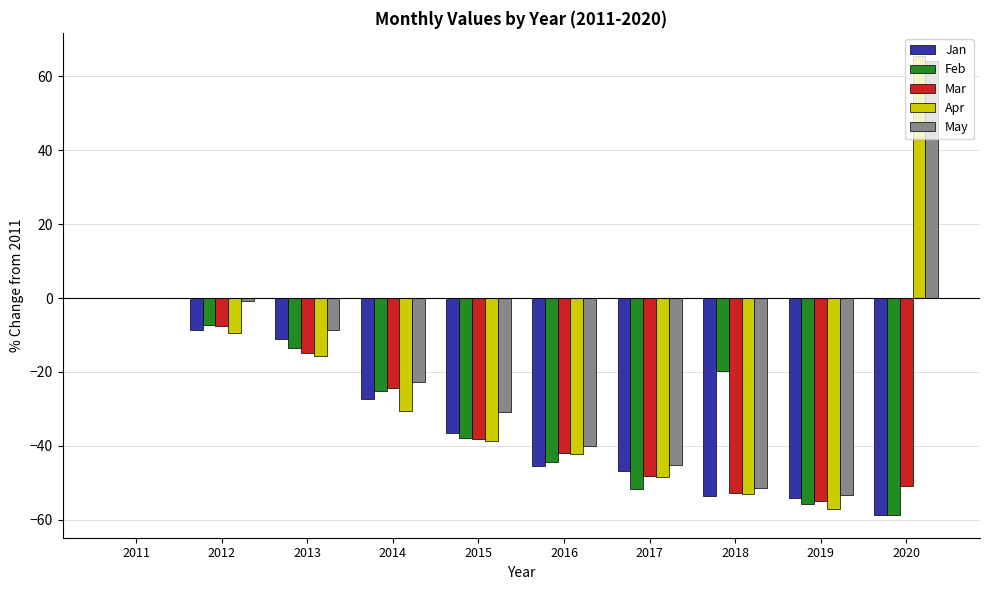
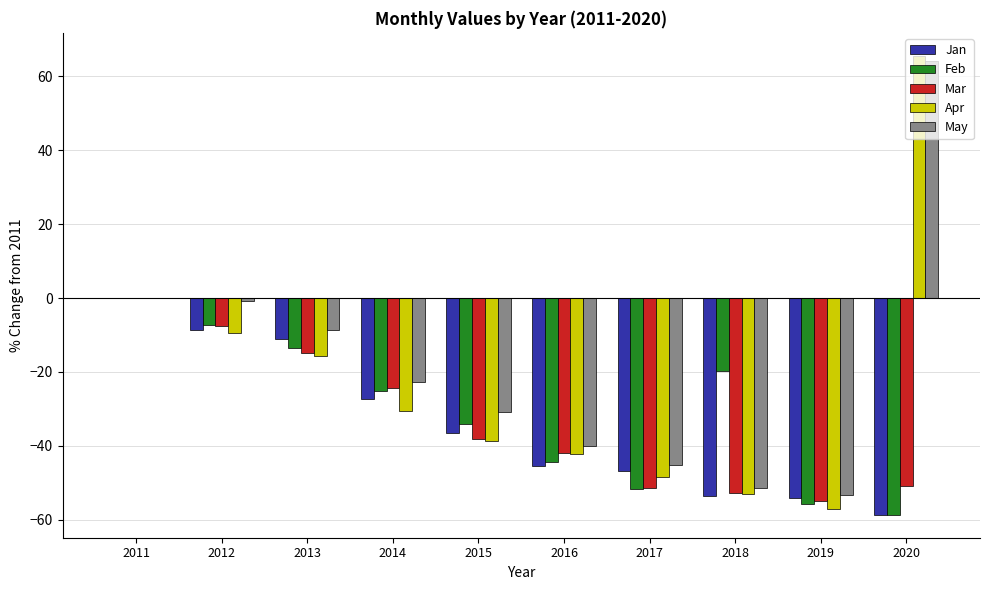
  {
    "Jan": {
      "2011": 0,
      "2012": -9,
      "2013": -11,
      "2014": -27,
      "2015": -37,
      "2016": -46,
      "2017": -47,
      "2018": -54,
      "2019": -54,
      "2020": -59
    },
    "Feb": {
      "2011": 0,
      "2012": -7,
      "2013": -14,
      "2014": -25,
-     "2015": -38,
+     "2015": -34,
      "2016": -44,
      "2017": -52,
      "2018": -20,
      "2019": -56,
      "2020": -59
    },
    "Mar": {
      "2011": 0,
      "2012": -7,
      "2013": -15,
      "2014": -24,
      "2015": -38,
      "2016": -42,
-     "2017": -48,
+     "2017": -51,
      "2018": -53,
      "2019": -55,
      "2020": -51
    },
    "Apr": {
      "2011": 0,
      "2012": -9,
      "2013": -16,
      "2014": -30,
      "2015": -39,
      "2016": -42,
      "2017": -48,
      "2018": -53,
      "2019": -57
    },
    "May": {
      "2011": 0,
      "2012": -1,
      "2013": -9,
      "2014": -23,
      "2015": -31,
      "2016": -40,
      "2017": -45,
      "2018": -51,
      "2019": -53
    }
  }
